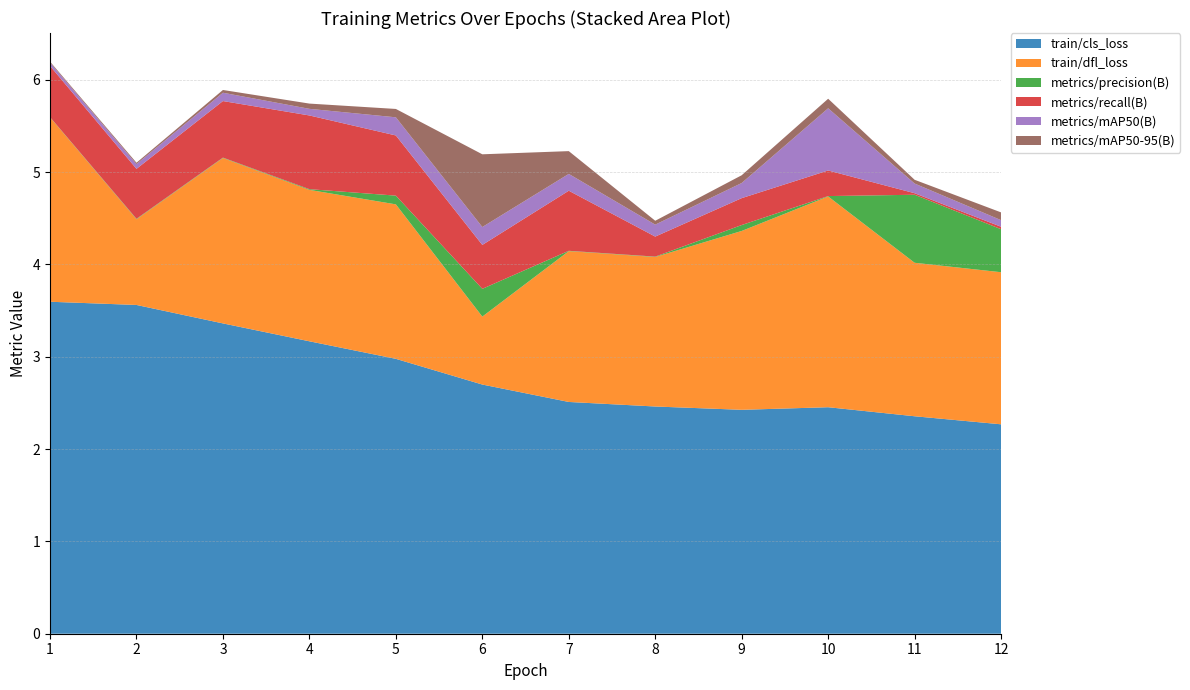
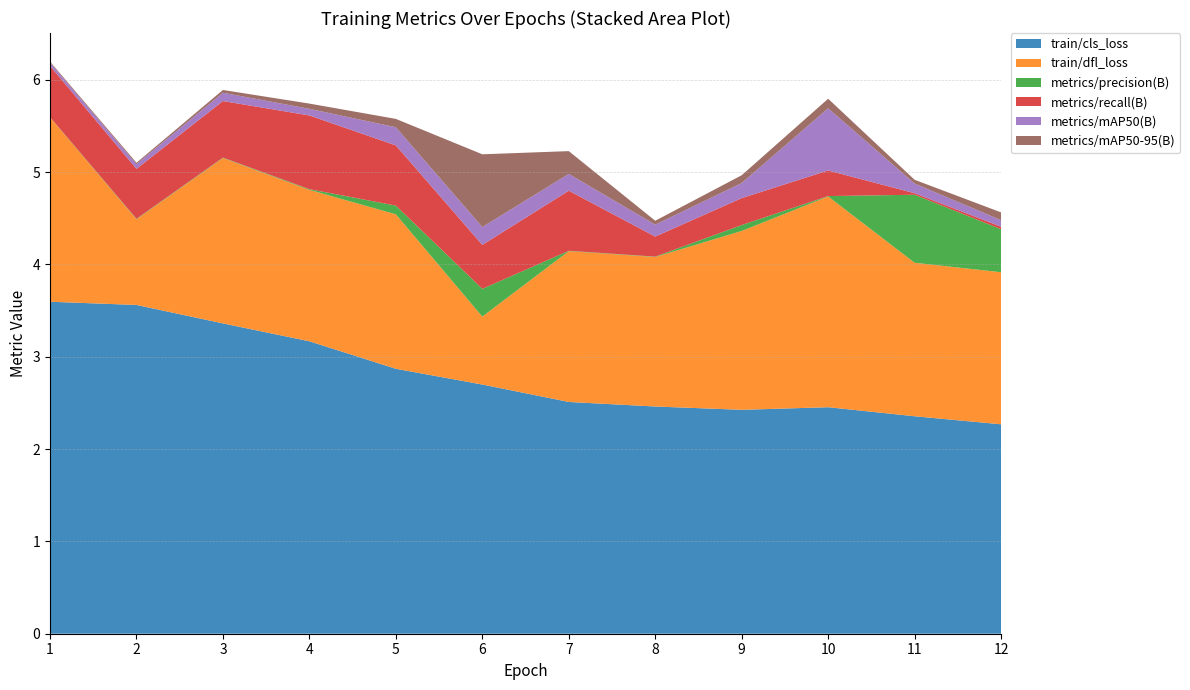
  {
    "train/cls_loss": {
      "1": 3.6,
      "2": 3.6,
      "3": 3.4,
      "4": 3.2,
-     "5": 3.0,
+     "5": 2.9,
      "6": 2.7,
      "7": 2.5,
      "8": 2.5,
      "9": 2.4,
      "10": 2.5,
      "11": 2.4,
      "12": 2.3
    },
    "train/dfl_loss": {
      "5": 1.7,
      "6": 0.7,
      "9": 1.9,
      "11": 1.7,
      "12": 1.6
    },
    "metrics/precision(B)": {
      "5": 0.1,
      "6": 0.3,
      "9": 0.1
    },
    "metrics/recall(B)": {
      "1": 0.6,
      "2": 0.5,
      "3": 0.6,
      "4": 0.8,
      "5": 0.7,
      "6": 0.5,
      "7": 0.7,
      "8": 0.2,
      "9": 0.3,
      "10": 0.3
    },
    "metrics/mAP50(B)": {
      "3": 0.1,
      "4": 0.1,
      "5": 0.2,
      "6": 0.2,
      "7": 0.2,
      "8": 0.1,
      "9": 0.2,
      "10": 0.7,
      "11": 0.1,
      "12": 0.1
    },
    "metrics/mAP50-95(B)": {
      "3": 0.0,
      "4": 0.1,
      "5": 0.1,
      "6": 0.8,
      "7": 0.2,
      "8": 0.0,
      "9": 0.1,
      "10": 0.1,
      "11": 0.0,
      "12": 0.1
    }
  }
